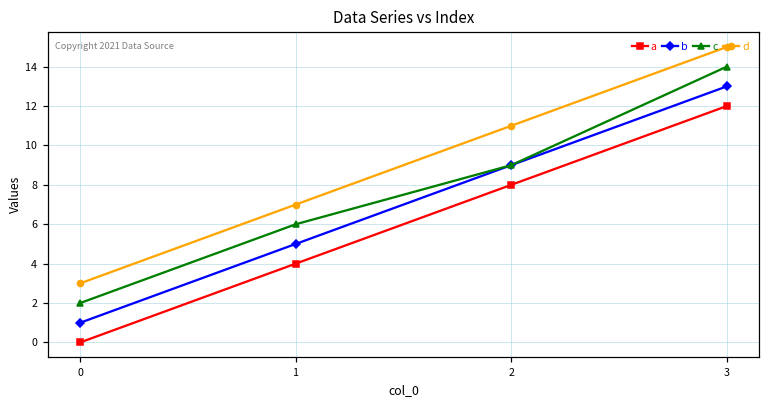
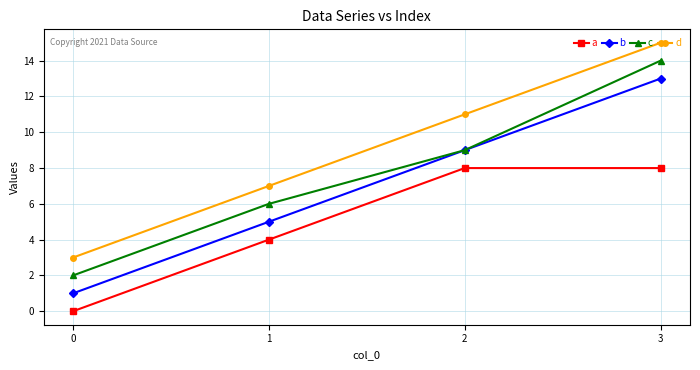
  {
    "a": {
      "0": 0,
      "1": 4,
      "2": 8,
-     "3": 12
+     "3": 8
    },
    "b": {
      "0": 1,
      "1": 5,
      "3": 13
    },
    "c": {
      "0": 2,
      "1": 6,
      "3": 14
    },
    "d": {
      "0": 3,
      "1": 7,
      "2": 11,
      "3": 15
    }
  }
